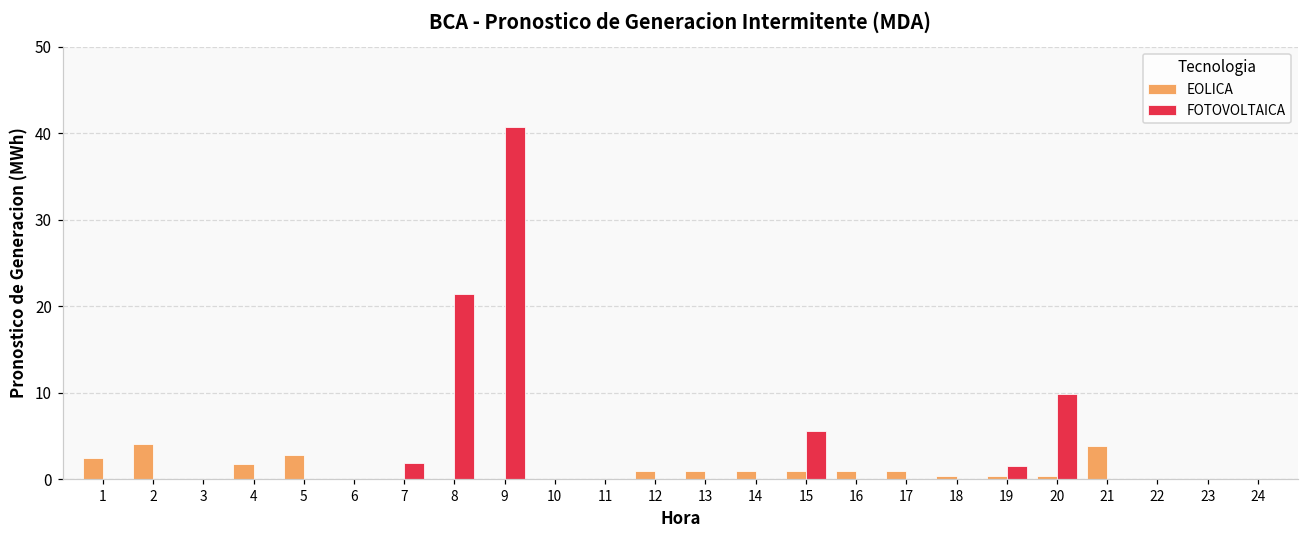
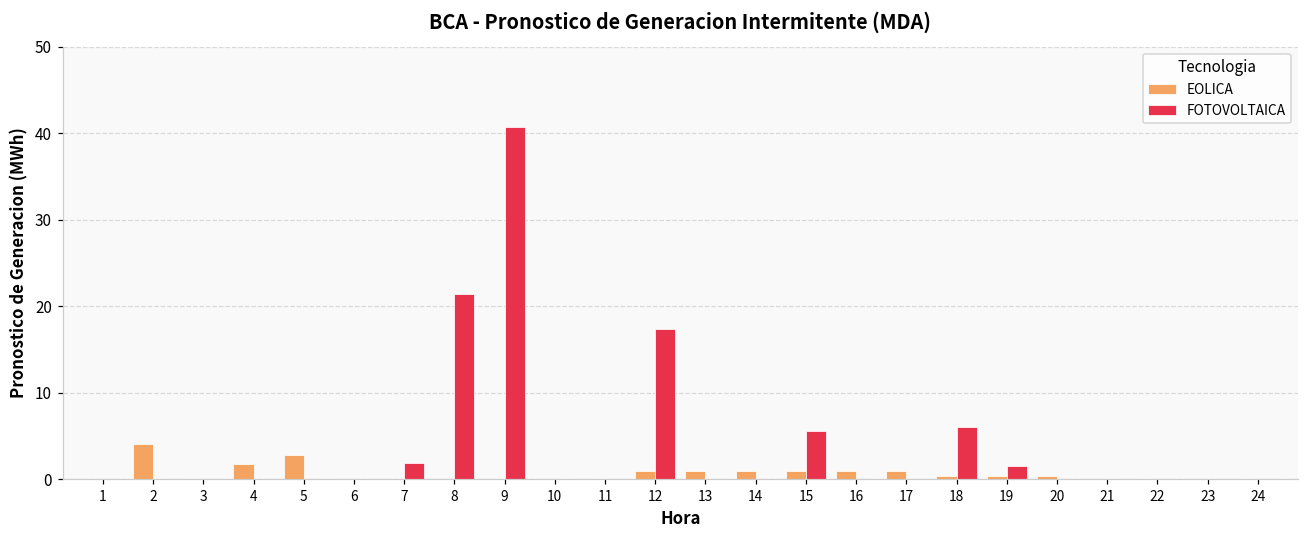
  {
    "EOLICA": {
-     "1": 3,
+     "1": 0,
      "2": 4,
      "3": 0,
      "4": 2,
      "5": 3,
      "6": 0,
      "7": 0,
      "8": 0,
      "9": 0,
      "10": 0,
      "11": 0,
      "12": 1,
      "13": 1,
      "14": 1,
      "15": 1,
      "16": 1,
      "17": 1,
      "18": 0,
      "19": 0,
      "20": 0,
-     "21": 4,
+     "21": 0,
      "22": 0,
      "23": 0,
      "24": 0
    },
    "FOTOVOLTAICA": {
      "1": 0,
      "2": 0,
      "3": 0,
      "4": 0,
      "5": 0,
      "6": 0,
      "7": 2,
      "8": 21,
      "9": 41,
      "10": 0,
      "11": 0,
-     "12": 0,
+     "12": 17,
      "13": 0,
      "14": 0,
      "15": 6,
      "16": 0,
      "17": 0,
-     "18": 0,
+     "18": 6,
      "19": 2,
-     "20": 10,
+     "20": 0,
      "21": 0,
      "22": 0,
      "23": 0,
      "24": 0
    }
  }
